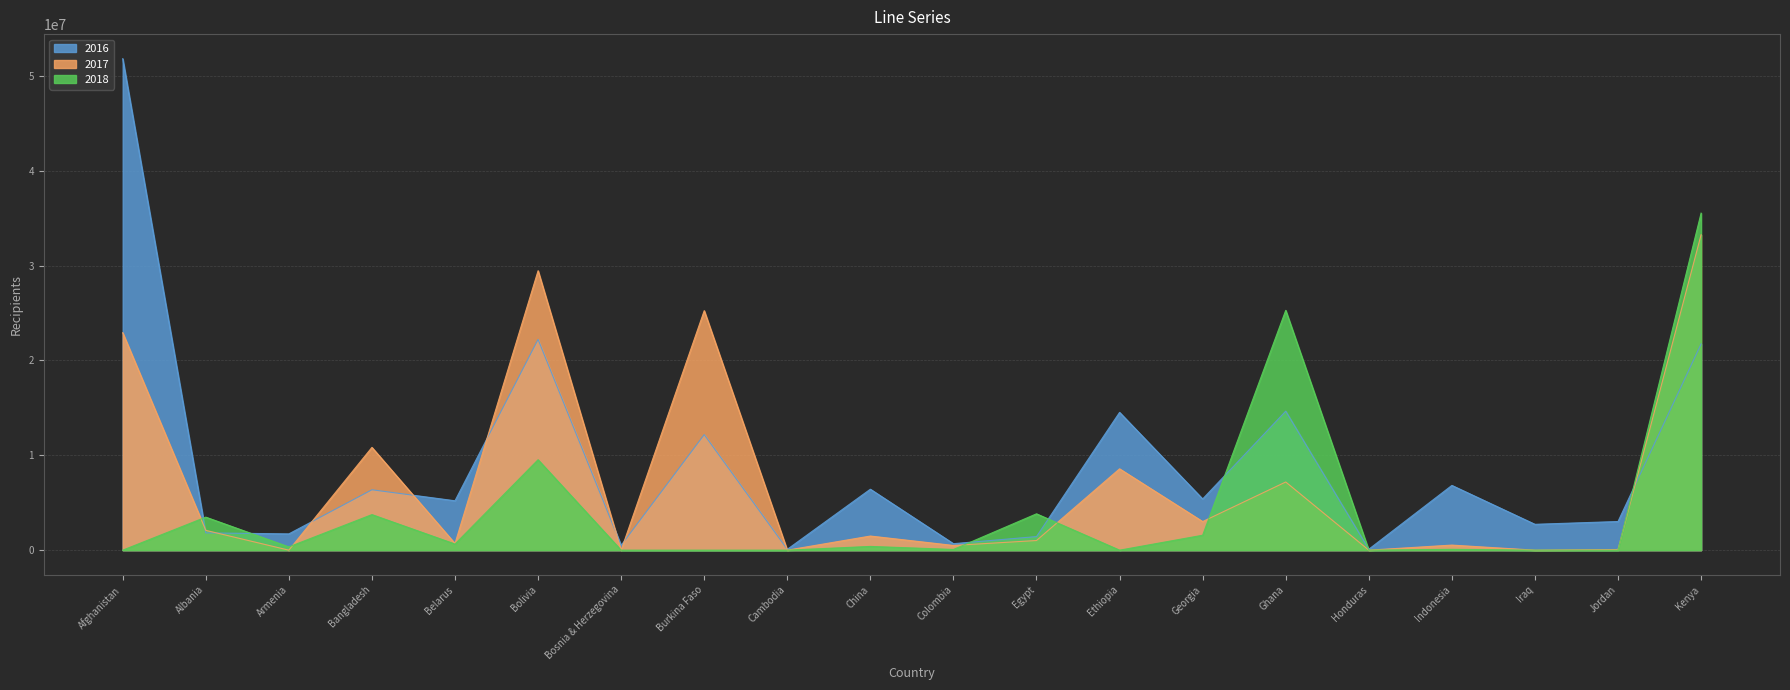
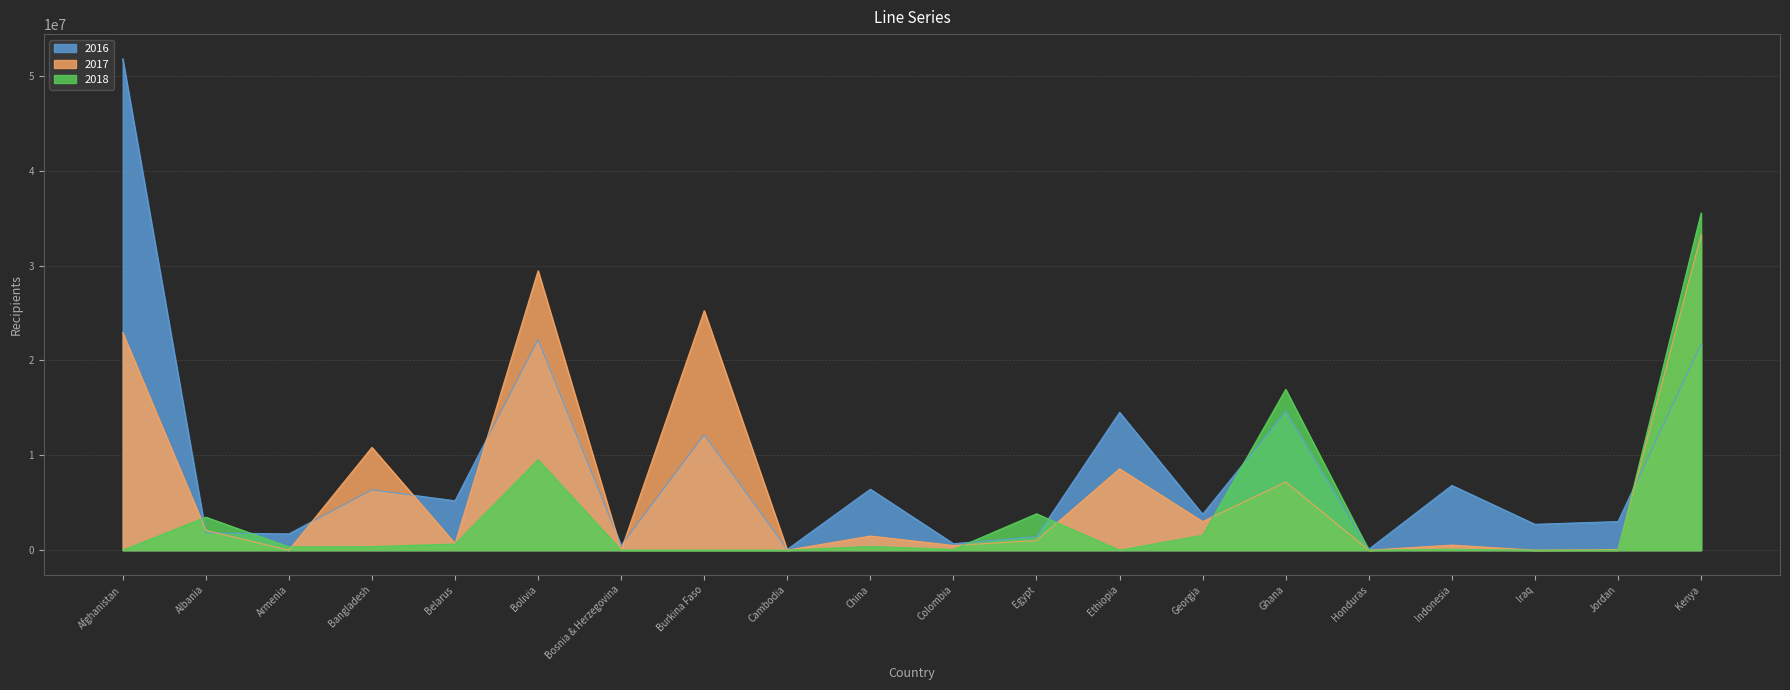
  {
    "2016": {
      "Afghanistan": 52000000,
      "Armenia": 2000000,
      "Bangladesh": 6000000,
      "Belarus": 5000000,
      "Bolivia": 22000000,
      "Bosnia & Herzegovina": 1000000,
      "Burkina Faso": 12000000,
      "China": 6000000,
      "Egypt": 1000000,
      "Ethiopia": 15000000,
-     "Georgia": 5000000,
+     "Georgia": 4000000,
      "Ghana": 15000000,
      "Indonesia": 7000000,
      "Iraq": 3000000,
      "Jordan": 3000000,
      "Kenya": 22000000
    },
    "2017": {
      "Afghanistan": 23000000,
      "Armenia": 0,
      "Bangladesh": 11000000,
      "Bolivia": 29000000,
      "Burkina Faso": 25000000,
      "China": 1000000,
      "Egypt": 1000000,
      "Ethiopia": 9000000,
      "Georgia": 3000000,
      "Ghana": 7000000,
      "Indonesia": 1000000,
      "Kenya": 33000000
    },
    "2018": {
      "Afghanistan": 0,
      "Albania": 3000000,
      "Armenia": 0,
-     "Bangladesh": 4000000,
+     "Bangladesh": 0,
      "Bolivia": 10000000,
      "Burkina Faso": 0,
      "China": 0,
      "Colombia": 0,
      "Egypt": 4000000,
      "Ethiopia": 0,
      "Georgia": 2000000,
-     "Ghana": 25000000,
+     "Ghana": 17000000,
      "Indonesia": 0,
      "Kenya": 36000000
    }
  }
